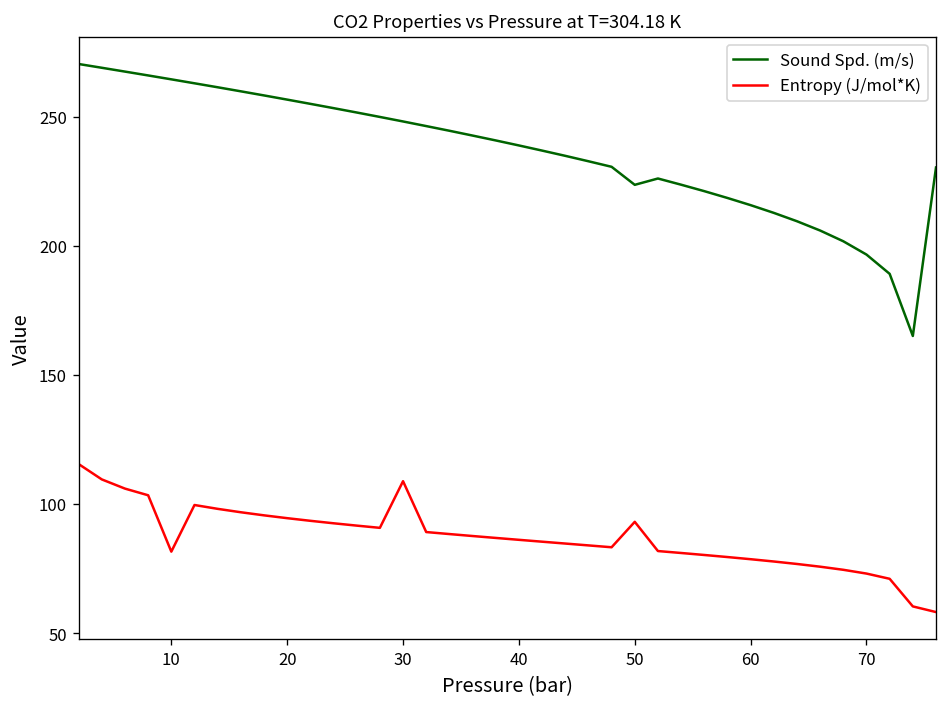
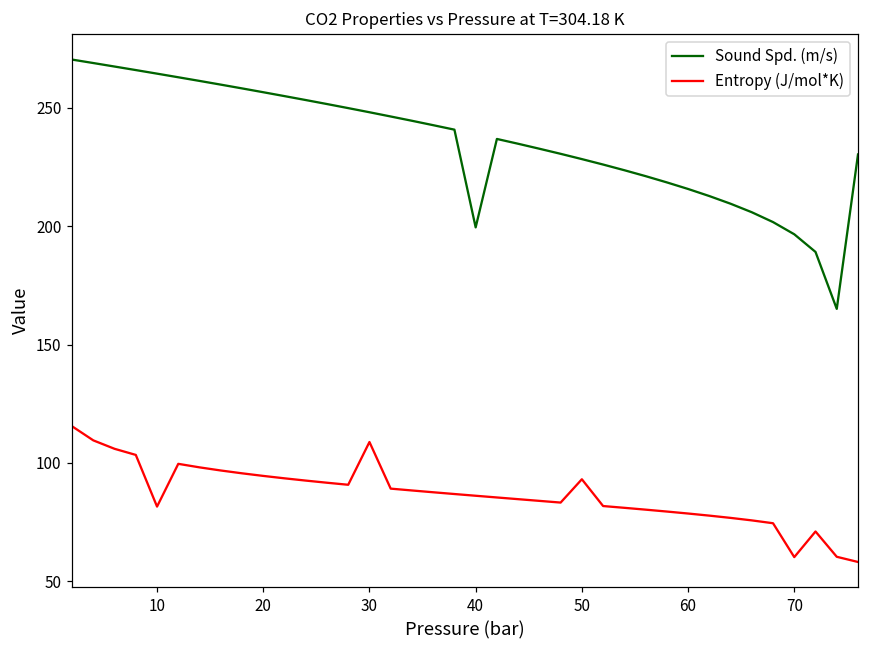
  {
    "Sound Spd. (m/s)": {
      "10": 264,
      "20": 257,
      "30": 248,
-     "40": 239,
-     "50": 224,
+     "40": 200,
+     "50": 228,
      "60": 216,
      "70": 197
    },
    "Entropy (J/mol*K)": {
      "10": 82,
      "20": 95,
      "30": 109,
      "40": 86,
      "50": 93,
      "60": 79,
-     "70": 73
+     "70": 60
    }
  }
